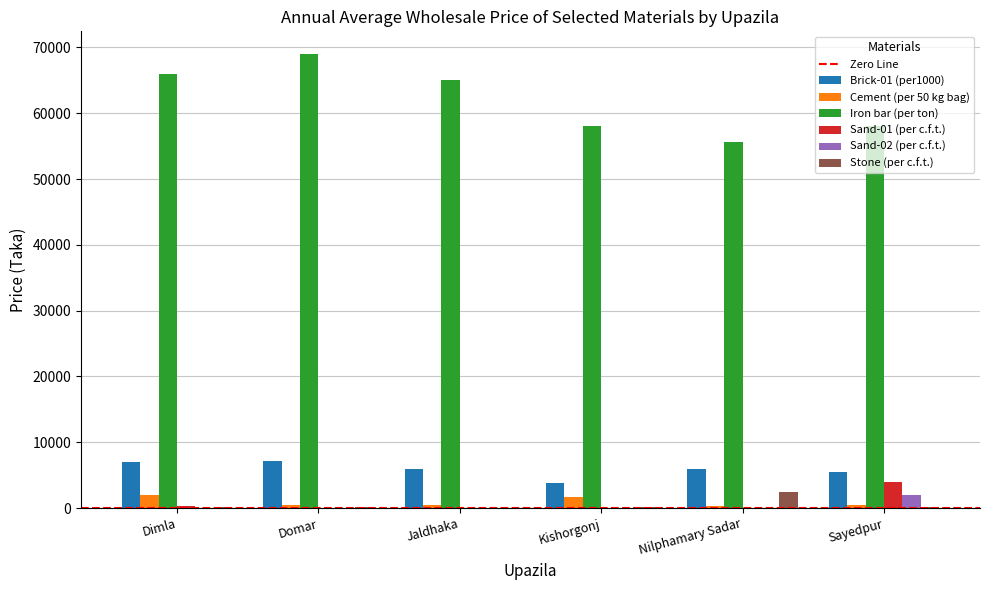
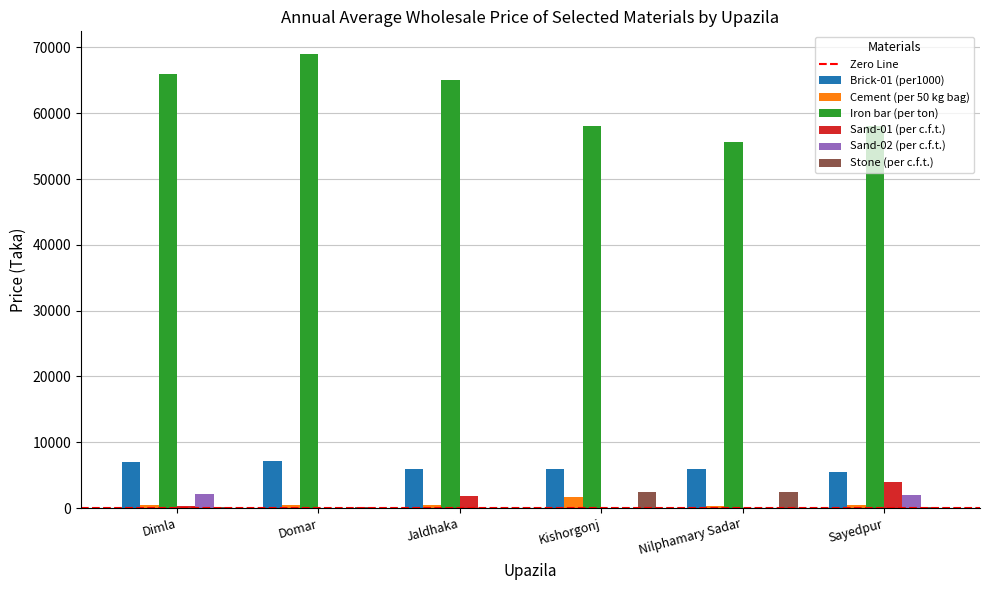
  {
    "Brick-01 (per1000)": {
      "Dimla": 7000,
      "Domar": 7000,
      "Jaldhaka": 6000,
-     "Kishorgonj": 4000,
+     "Kishorgonj": 6000,
      "Nilphamary Sadar": 6000,
      "Sayedpur": 6000
    },
    "Cement (per 50 kg bag)": {
-     "Dimla": 2000,
+     "Dimla": 0,
      "Domar": 0,
      "Jaldhaka": 0,
      "Kishorgonj": 2000,
      "Sayedpur": 0
    },
    "Iron bar (per ton)": {
      "Dimla": 66000,
      "Domar": 69000,
      "Jaldhaka": 65000,
      "Kishorgonj": 58000,
      "Nilphamary Sadar": 56000
    },
    "Sand-01 (per c.f.t.)": {
-     "Jaldhaka": 0,
+     "Jaldhaka": 2000,
      "Sayedpur": 4000
    },
    "Sand-02 (per c.f.t.)": {
-     "Dimla": 0,
+     "Dimla": 2000,
      "Sayedpur": 2000
    },
    "Stone (per c.f.t.)": {
-     "Kishorgonj": 0,
+     "Kishorgonj": 2000,
      "Nilphamary Sadar": 2000
    }
  }
